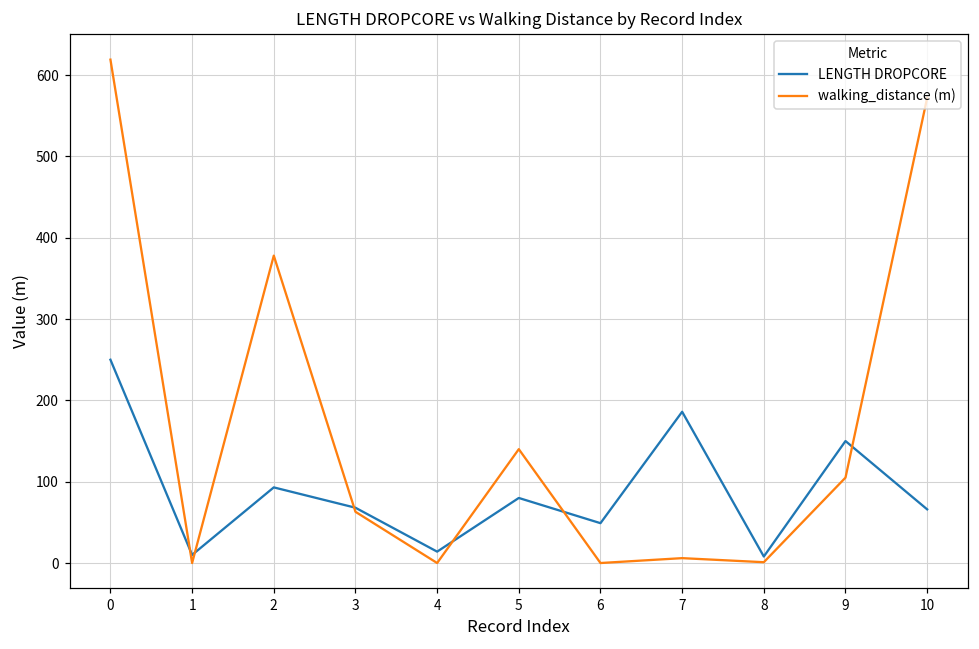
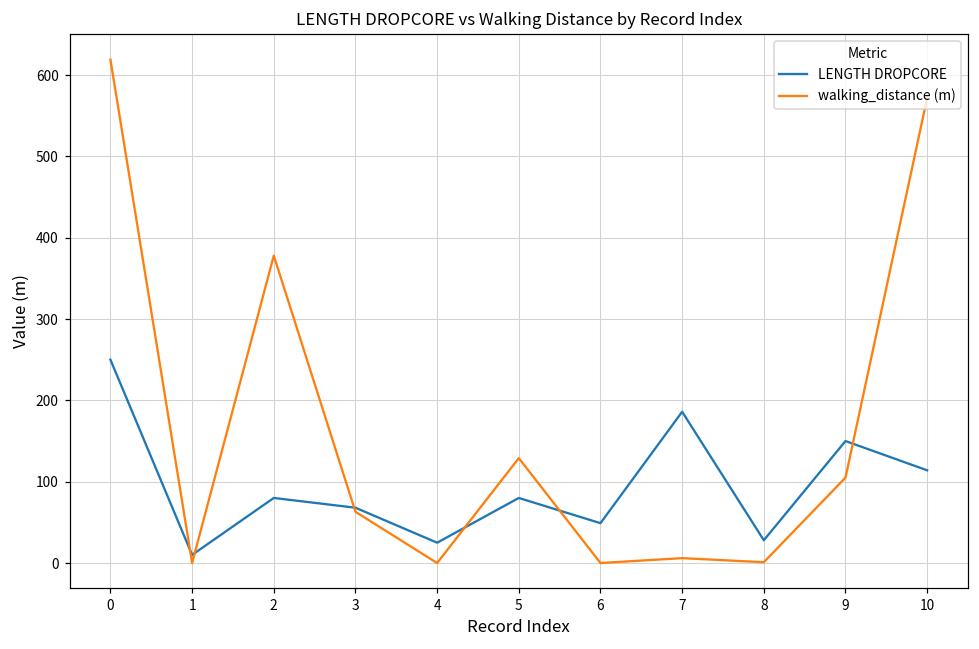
  {
    "LENGTH DROPCORE": {
      "0": 250,
      "1": 10,
-     "2": 90,
+     "2": 80,
      "3": 70,
-     "4": 10,
+     "4": 30,
      "5": 80,
      "6": 50,
      "7": 190,
-     "8": 10,
+     "8": 30,
      "9": 150,
-     "10": 70
+     "10": 110
    },
    "walking_distance (m)": {
      "0": 620,
      "1": 0,
      "2": 380,
      "3": 60,
      "4": 0,
-     "5": 140,
+     "5": 130,
      "6": 0,
      "7": 10,
      "8": 0,
      "9": 110
    }
  }
